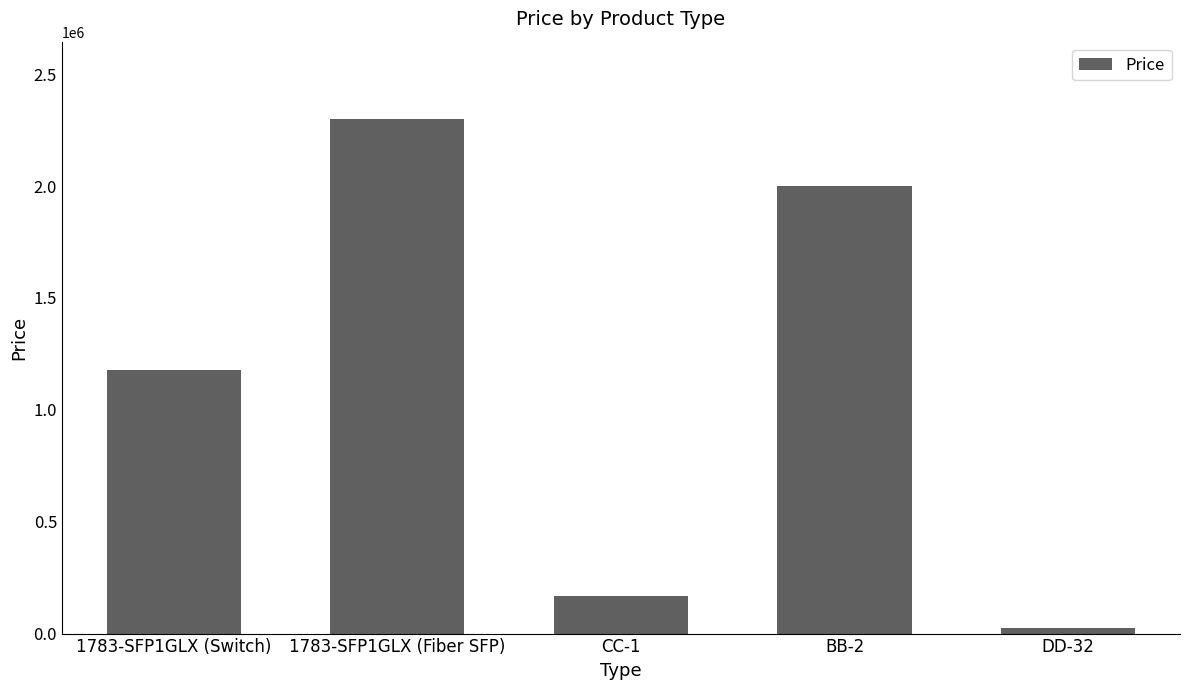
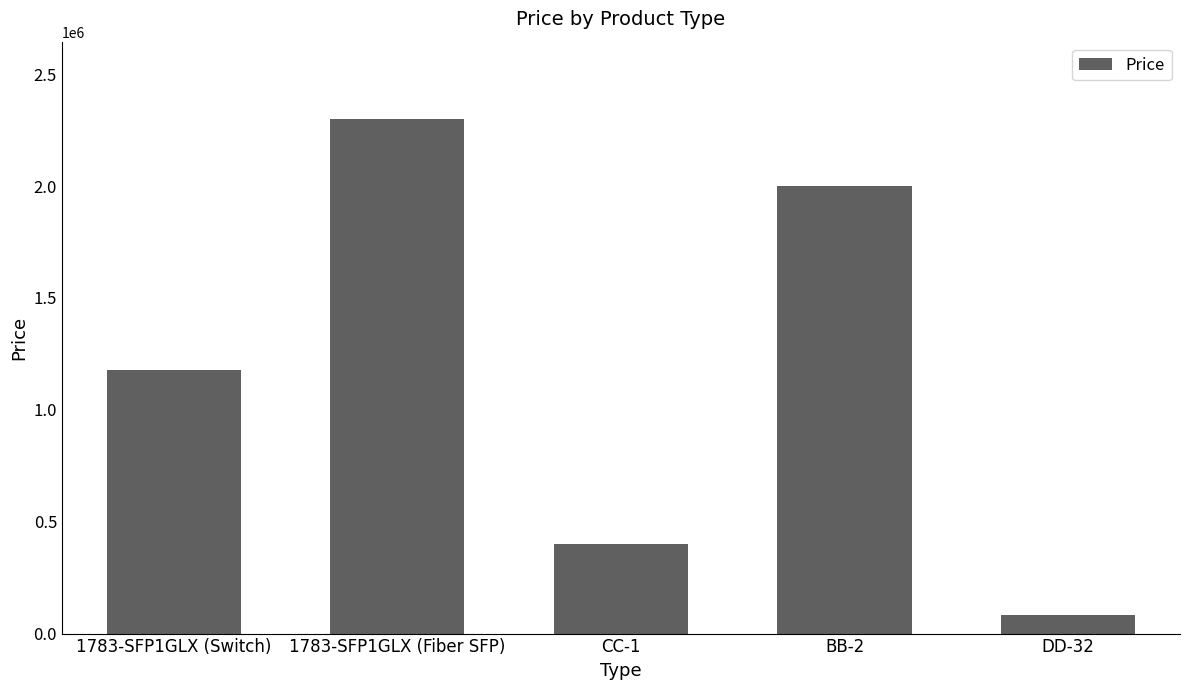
  {
    "1783-SFP1GLX (Switch)": 1180000,
    "1783-SFP1GLX (Fiber SFP)": 2300000,
-   "CC-1": 170000,
+   "CC-1": 400000,
    "BB-2": 2000000,
-   "DD-32": 30000
+   "DD-32": 80000
  }
